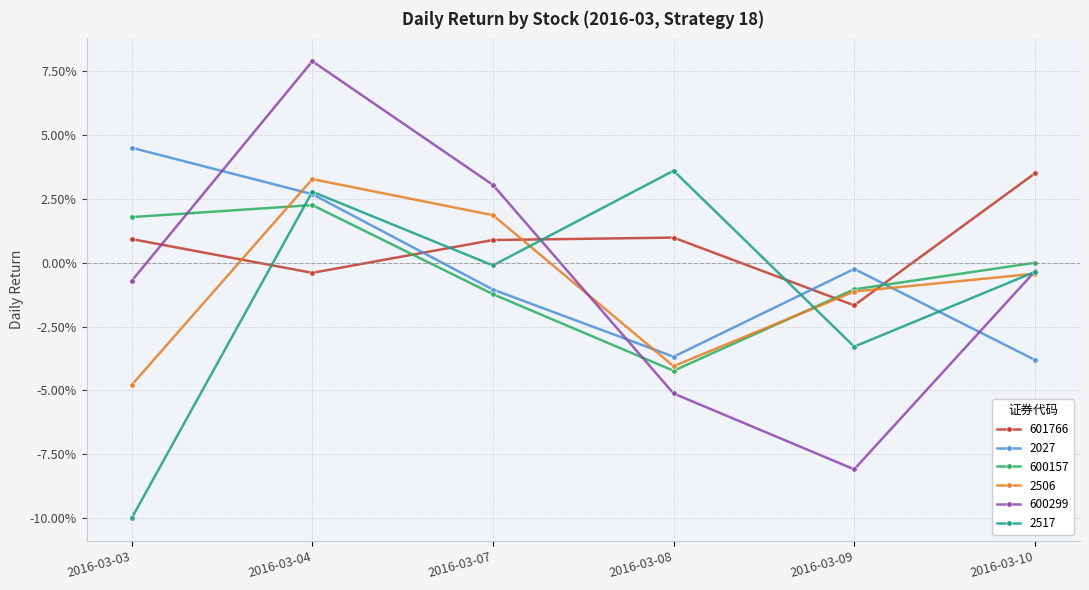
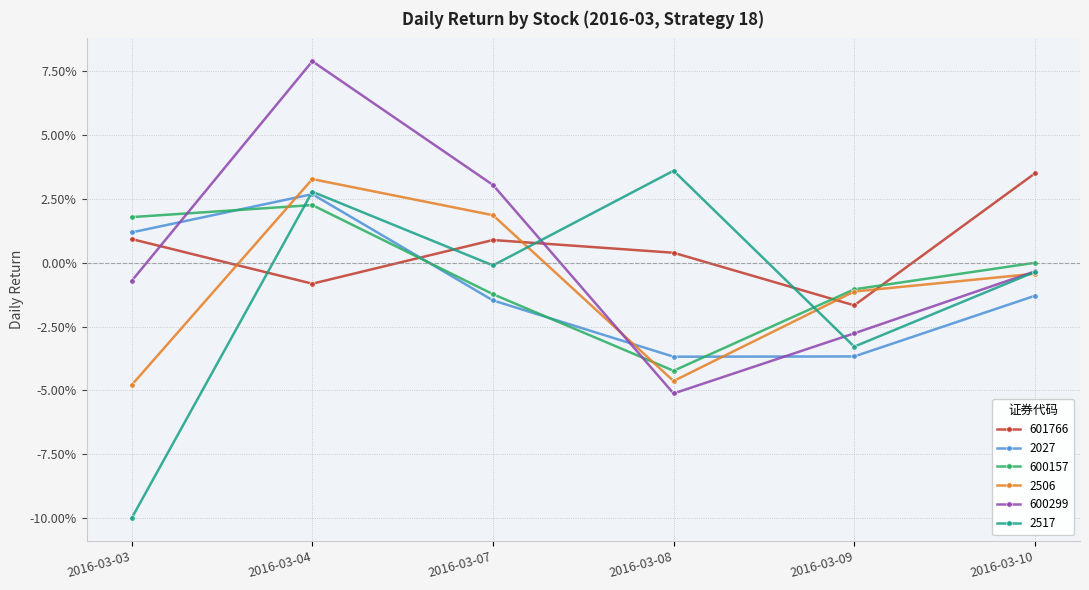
  {
    "601766": {
      "2016-03-03": "0.9%",
-     "2016-03-04": "-0.4%",
+     "2016-03-04": "-0.8%",
      "2016-03-07": "0.9%",
-     "2016-03-08": "1.0%",
+     "2016-03-08": "0.4%",
      "2016-03-09": "-1.7%",
      "2016-03-10": "3.5%"
    },
    "2027": {
-     "2016-03-03": "4.5%",
-     "2016-03-07": "-1.0%",
+     "2016-03-03": "1.2%",
+     "2016-03-07": "-1.5%",
      "2016-03-08": "-3.7%",
-     "2016-03-09": "-0.2%",
-     "2016-03-10": "-3.8%"
+     "2016-03-09": "-3.7%",
+     "2016-03-10": "-1.3%"
    },
    "2506": {
      "2016-03-03": "-4.8%",
      "2016-03-04": "3.3%",
      "2016-03-07": "1.9%",
-     "2016-03-08": "-4.0%"
+     "2016-03-08": "-4.6%"
    },
    "600299": {
      "2016-03-03": "-0.7%",
      "2016-03-04": "7.9%",
      "2016-03-07": "3.1%",
      "2016-03-08": "-5.1%",
-     "2016-03-09": "-8.1%"
+     "2016-03-09": "-2.8%"
    }
  }
